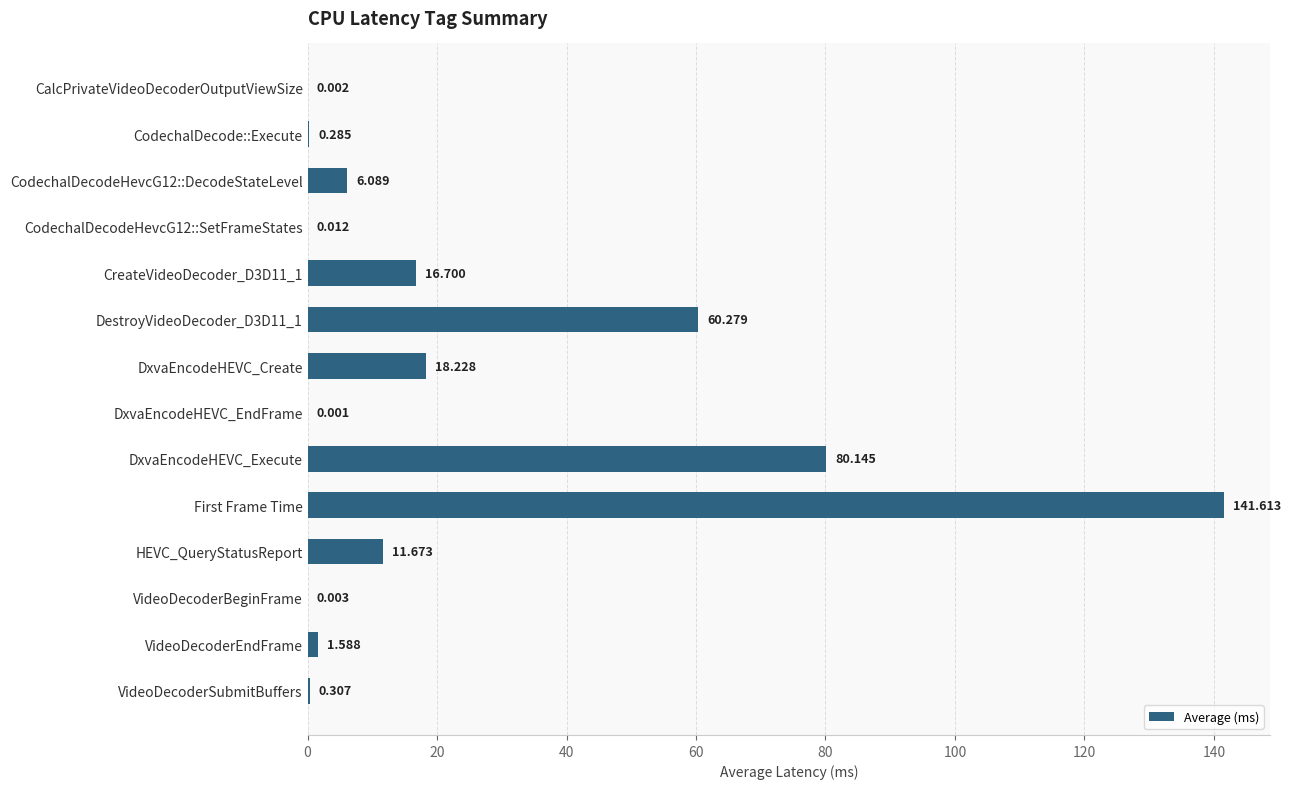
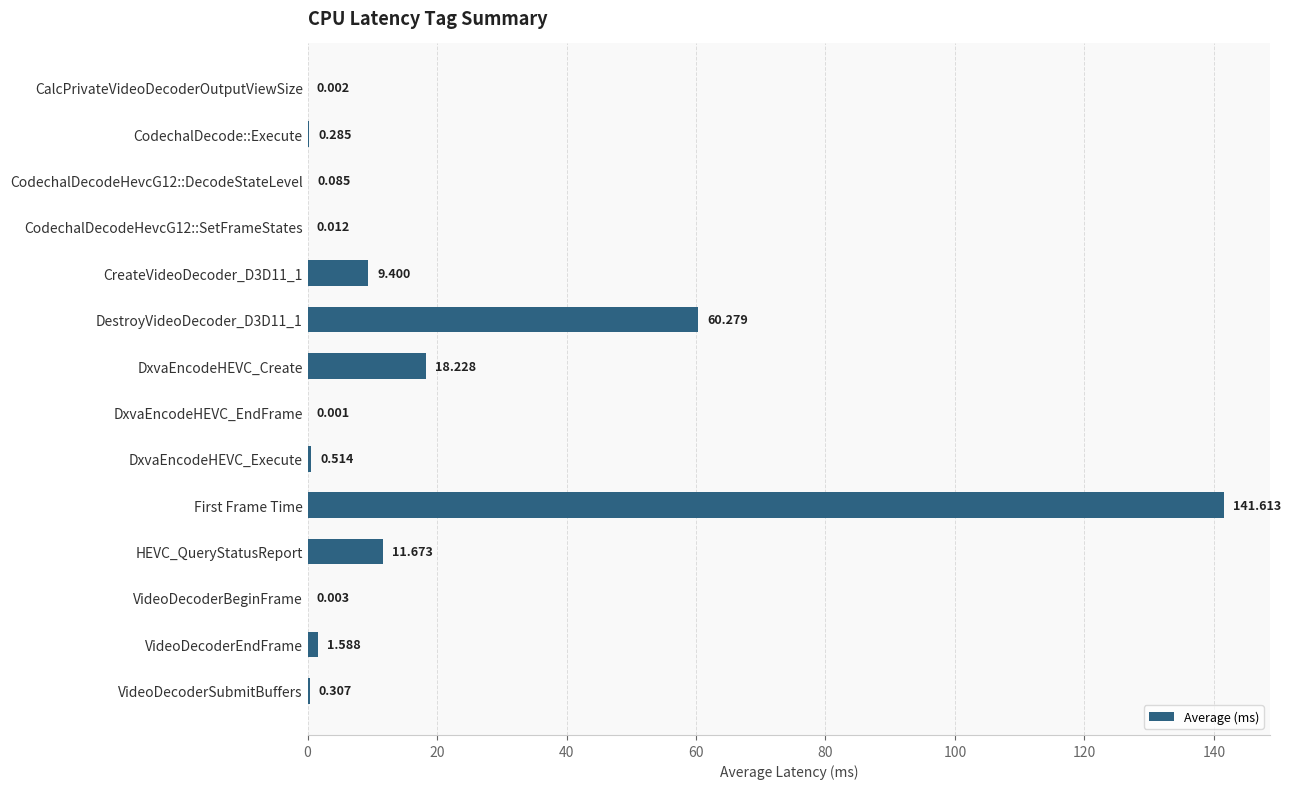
  {
    "CalcPrivateVideoDecoderOutputViewSize": 0.002,
    "CodechalDecode::Execute": 0.285,
-   "CodechalDecodeHevcG12::DecodeStateLevel": 6.089,
+   "CodechalDecodeHevcG12::DecodeStateLevel": 0.085,
    "CodechalDecodeHevcG12::SetFrameStates": 0.012,
-   "CreateVideoDecoder_D3D11_1": 16.700,
+   "CreateVideoDecoder_D3D11_1": 9.400,
    "DestroyVideoDecoder_D3D11_1": 60.279,
    "DxvaEncodeHEVC_Create": 18.228,
    "DxvaEncodeHEVC_EndFrame": 0.001,
-   "DxvaEncodeHEVC_Execute": 80.145,
+   "DxvaEncodeHEVC_Execute": 0.514,
    "First Frame Time": 141.613,
    "HEVC_QueryStatusReport": 11.673,
    "VideoDecoderBeginFrame": 0.003,
    "VideoDecoderEndFrame": 1.588,
    "VideoDecoderSubmitBuffers": 0.307
  }
